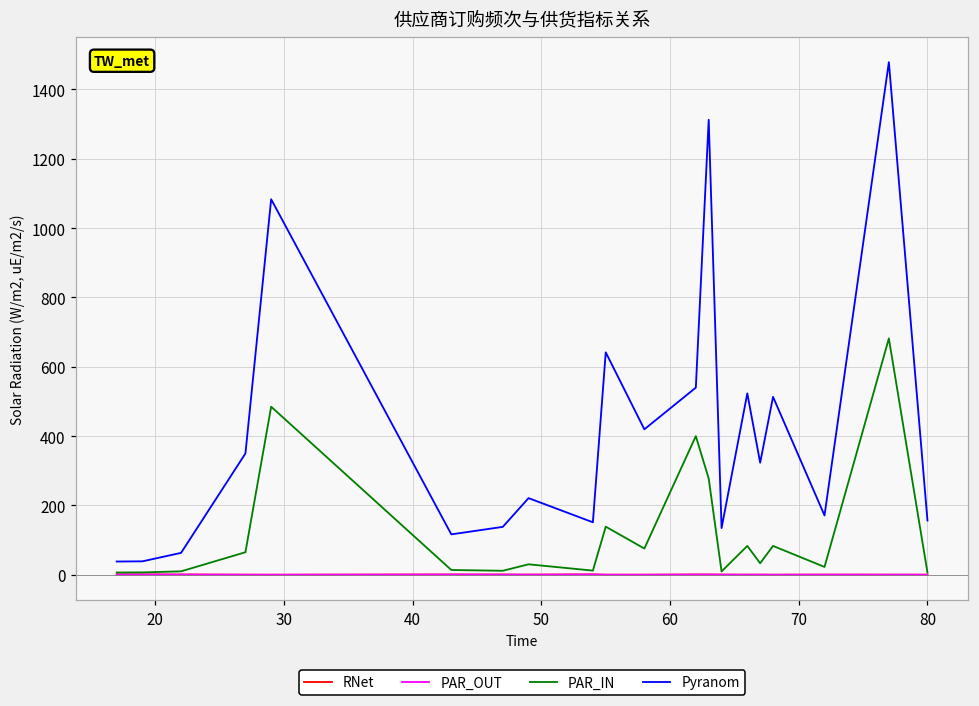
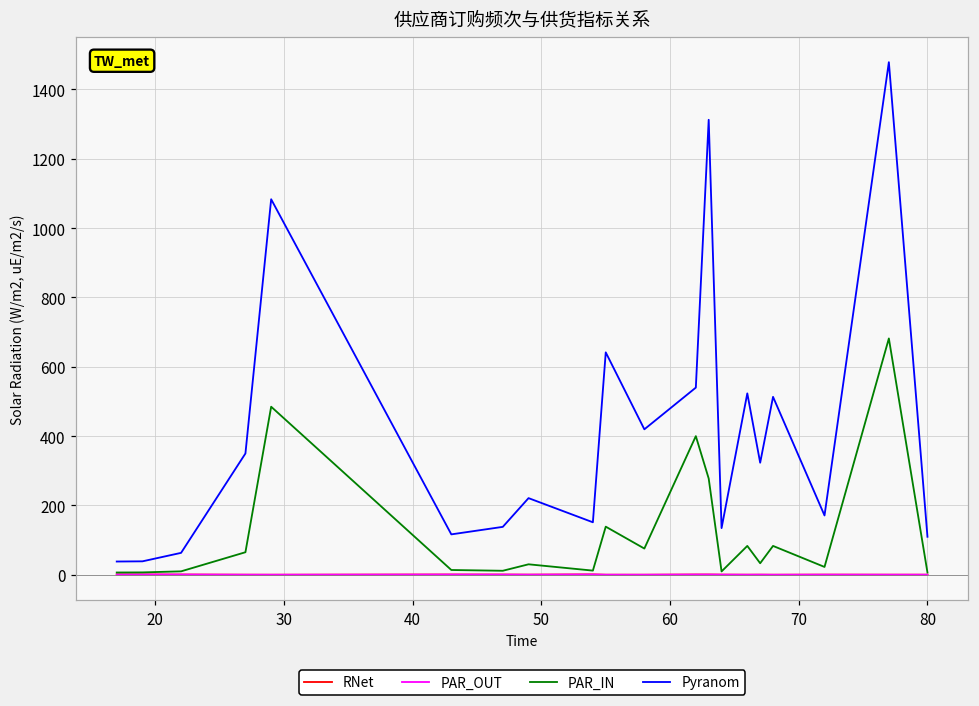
  {
    "Pyranom": {
-     "80": 160
+     "80": 110
    }
  }
